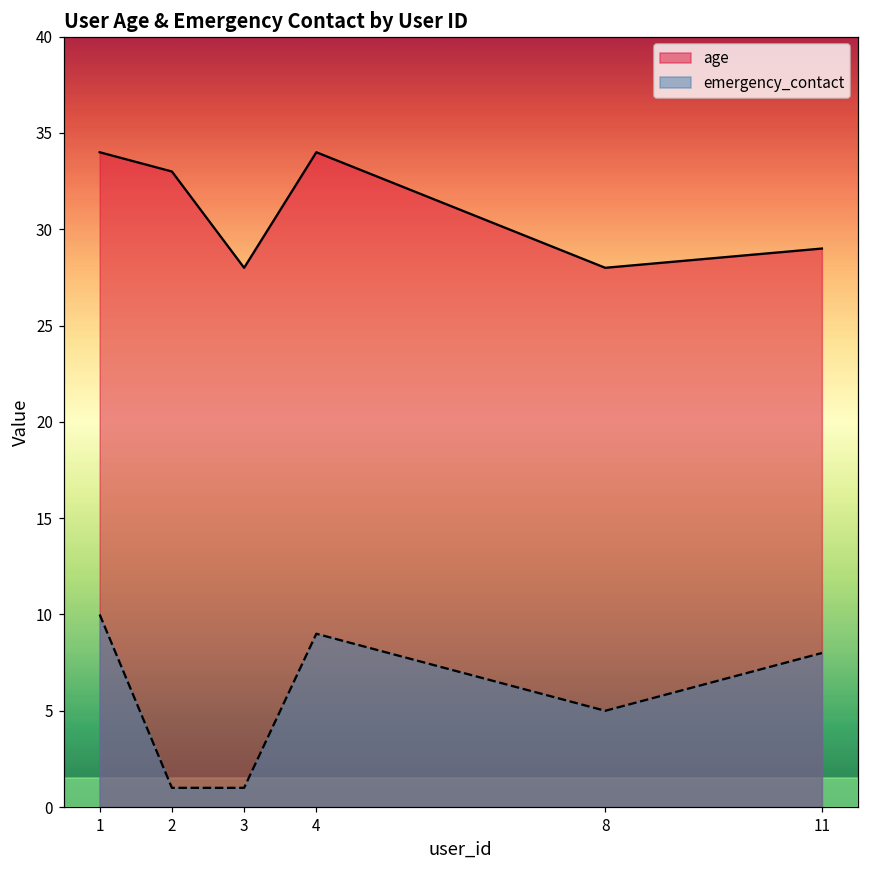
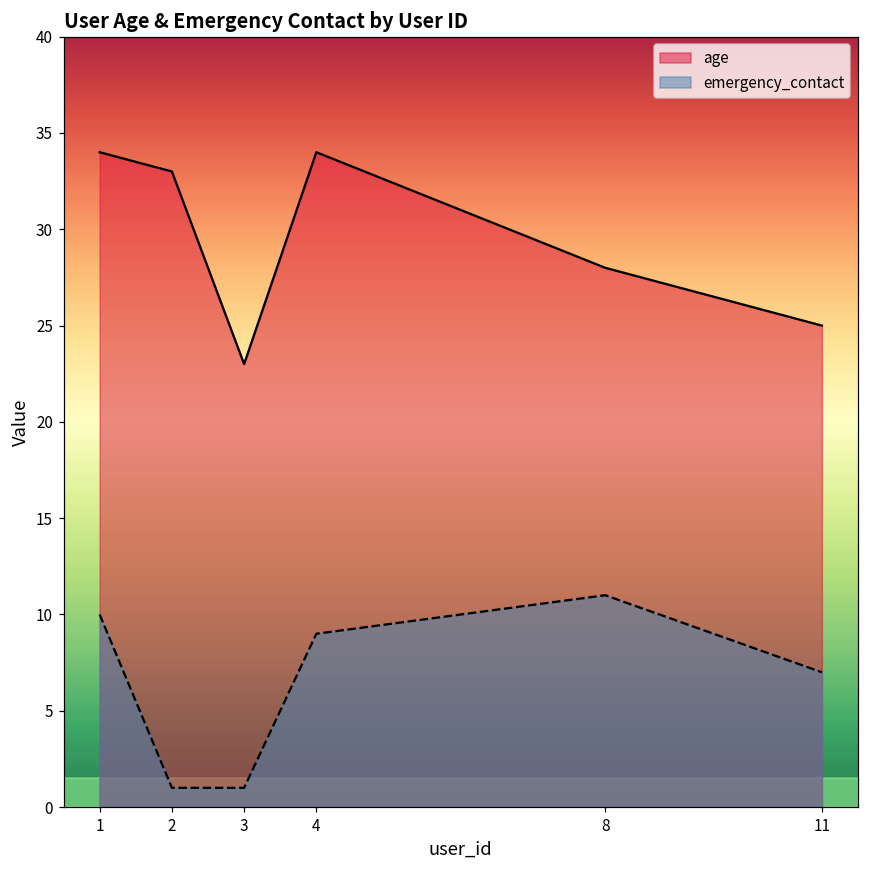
  {
    "age": {
      "1": 34,
      "2": 33,
-     "3": 28,
+     "3": 23,
      "4": 34,
      "8": 28,
-     "11": 29
+     "11": 25
    },
    "emergency_contact": {
      "1": 10,
      "4": 9,
-     "8": 5,
-     "11": 8
+     "8": 11,
+     "11": 7
    }
  }
